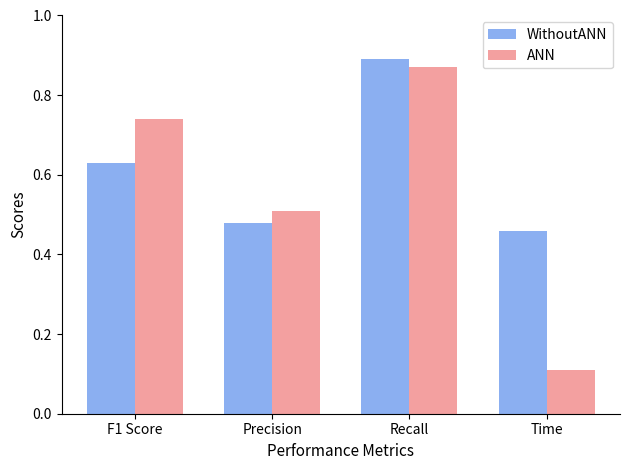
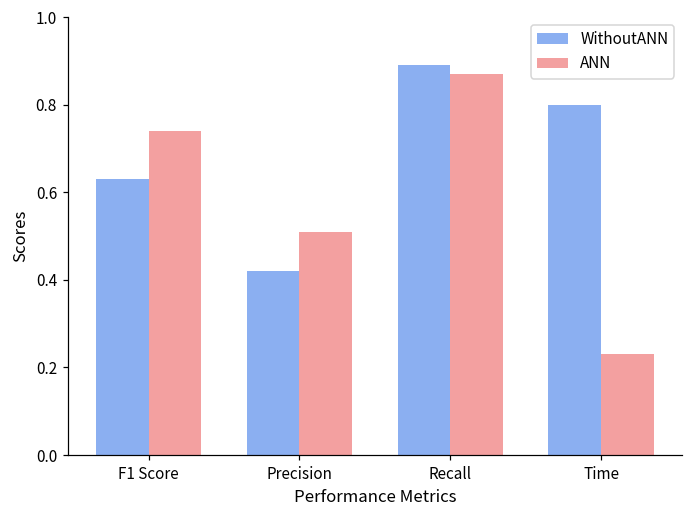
  {
    "WithoutANN": {
      "F1 Score": 0.63,
-     "Precision": 0.48,
+     "Precision": 0.42,
      "Recall": 0.89,
-     "Time": 0.46
+     "Time": 0.80
    },
    "ANN": {
      "F1 Score": 0.74,
      "Precision": 0.51,
      "Recall": 0.87,
-     "Time": 0.11
+     "Time": 0.23
    }
  }
